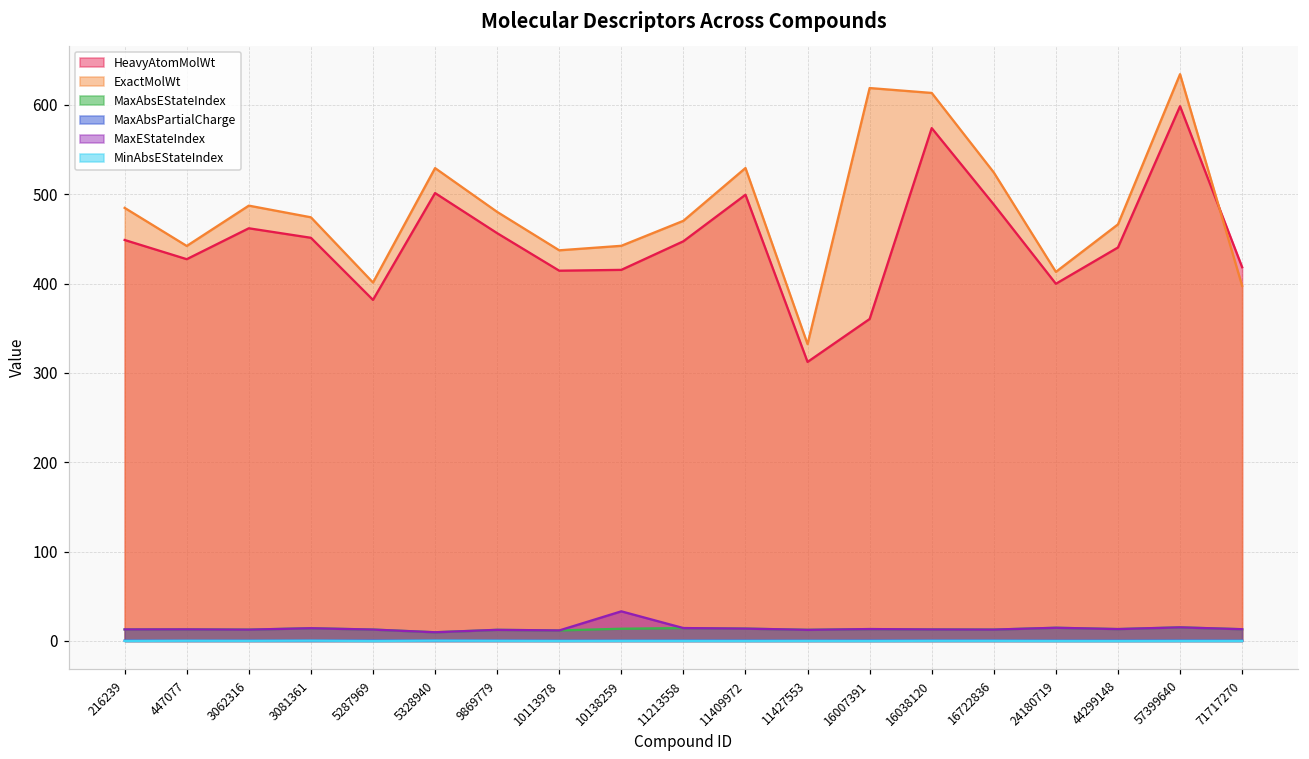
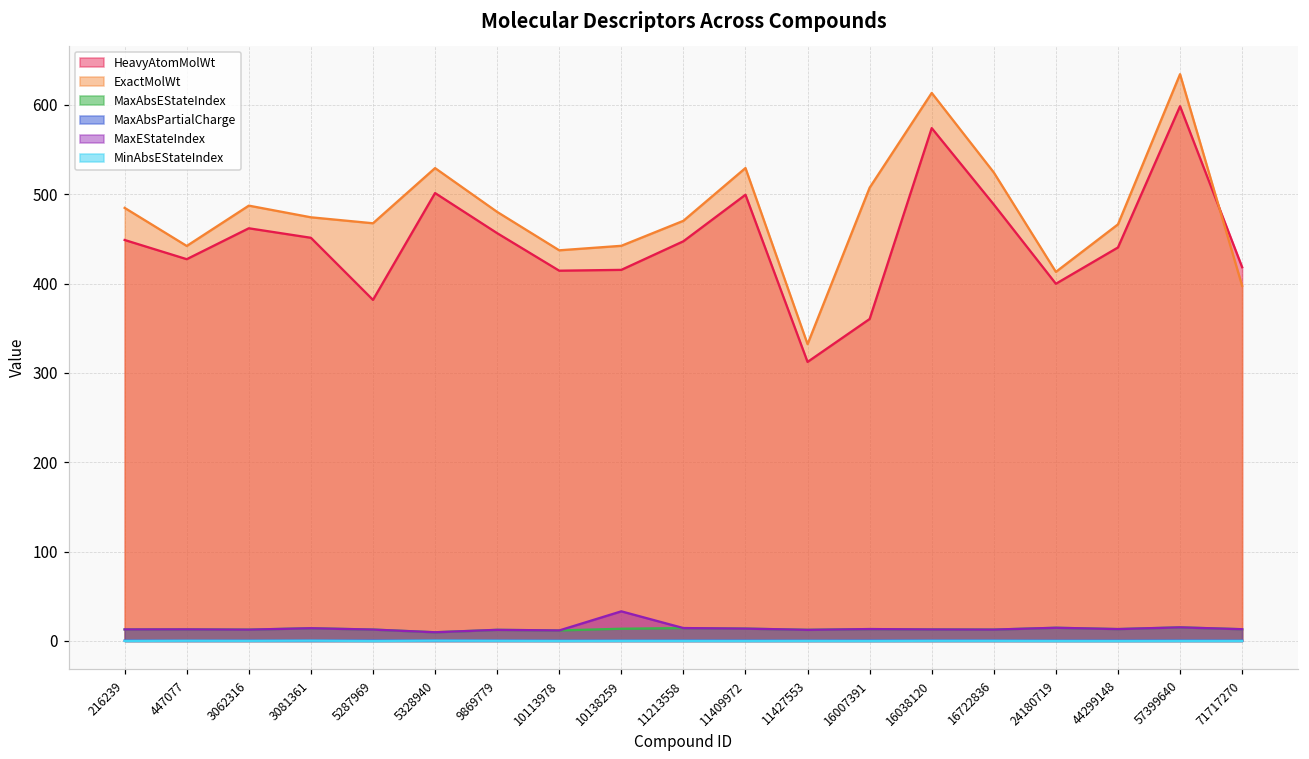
  {
    "HeavyAtomMolWt": {
      "216239": 450,
      "447077": 430,
      "3062316": 460,
      "3081361": 450,
      "5287969": 380,
      "5328940": 500,
      "9869779": 460,
      "10113978": 410,
      "10138259": 420,
      "11213558": 450,
      "11409972": 500,
      "11427553": 310,
      "16007391": 360,
      "16038120": 570,
      "16722836": 490,
      "24180719": 400,
      "44299148": 440,
      "57399640": 600,
      "71717270": 420
    },
    "ExactMolWt": {
      "216239": 480,
      "447077": 440,
      "3062316": 490,
      "3081361": 470,
-     "5287969": 400,
+     "5287969": 470,
      "5328940": 530,
      "9869779": 480,
      "10113978": 440,
      "10138259": 440,
      "11213558": 470,
      "11409972": 530,
      "11427553": 330,
-     "16007391": 620,
+     "16007391": 510,
      "16038120": 610,
      "16722836": 520,
      "24180719": 410,
      "44299148": 470,
      "57399640": 630,
      "71717270": 400
    },
    "MaxAbsEStateIndex": {
      "10138259": 10
    },
    "MaxEStateIndex": {
      "10138259": 30
    }
  }
